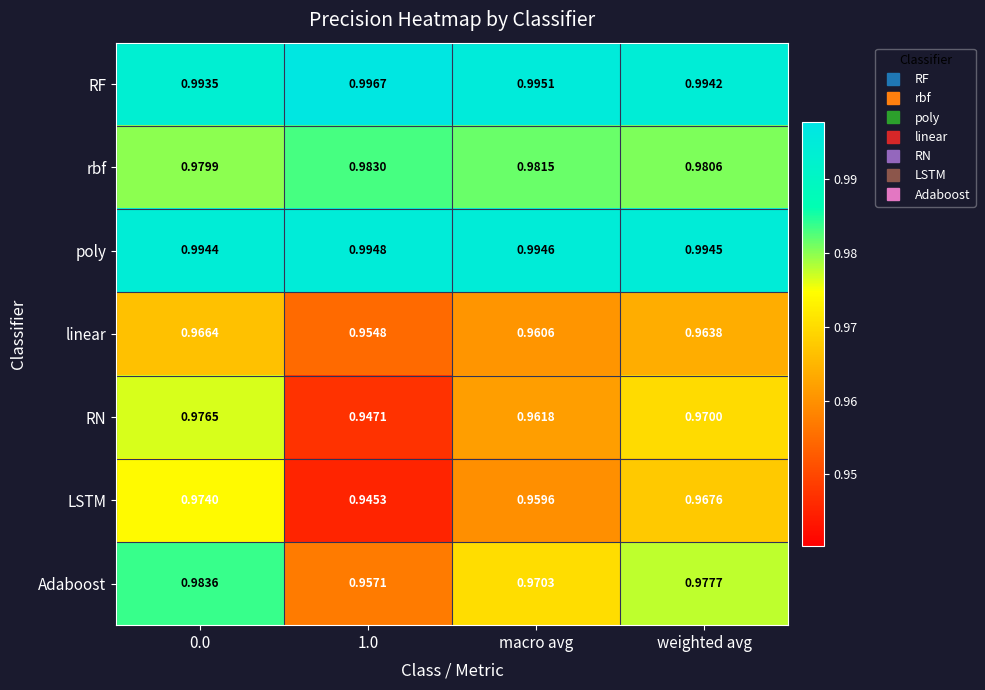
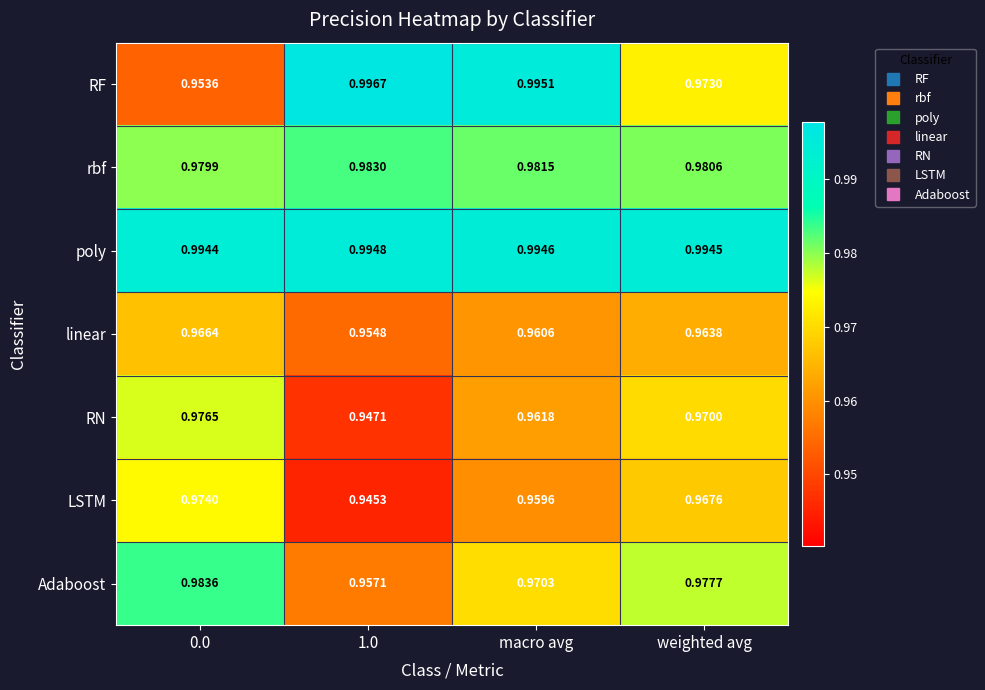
  {
    "RF": {
-     "0.0": 0.9935,
+     "0.0": 0.9536,
      "1.0": 0.9967,
      "macro avg": 0.9951,
-     "weighted avg": 0.9942
+     "weighted avg": 0.9730
    },
    "rbf": {
      "0.0": 0.9799,
      "1.0": 0.9830,
      "macro avg": 0.9815,
      "weighted avg": 0.9806
    },
    "poly": {
      "0.0": 0.9944,
      "1.0": 0.9948,
      "macro avg": 0.9946,
      "weighted avg": 0.9945
    },
    "linear": {
      "0.0": 0.9664,
      "1.0": 0.9548,
      "macro avg": 0.9606,
      "weighted avg": 0.9638
    },
    "RN": {
      "0.0": 0.9765,
      "1.0": 0.9471,
      "macro avg": 0.9618,
      "weighted avg": 0.9700
    },
    "LSTM": {
      "0.0": 0.9740,
      "1.0": 0.9453,
      "macro avg": 0.9596,
      "weighted avg": 0.9676
    },
    "Adaboost": {
      "0.0": 0.9836,
      "1.0": 0.9571,
      "macro avg": 0.9703,
      "weighted avg": 0.9777
    }
  }
